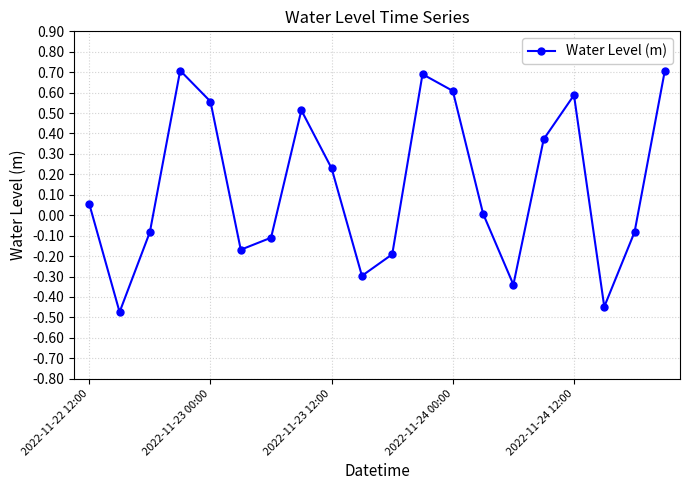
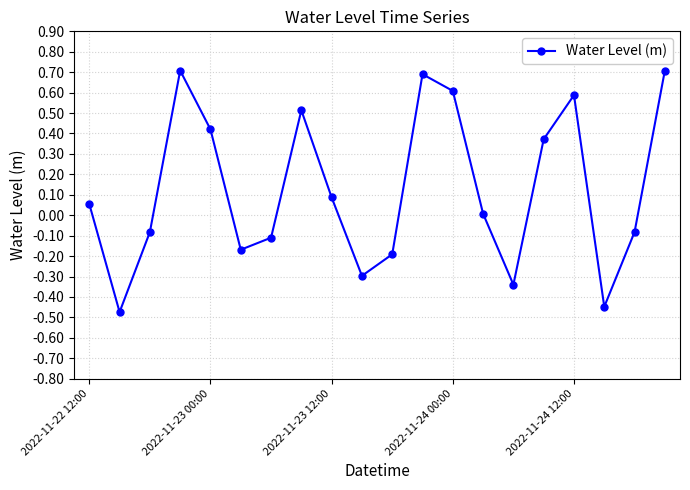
  {
    "2022-11-22 12:00": 0.05,
-   "2022-11-23 00:00": 0.56,
-   "2022-11-23 12:00": 0.23,
+   "2022-11-23 00:00": 0.42,
+   "2022-11-23 12:00": 0.09,
    "2022-11-24 00:00": 0.61,
    "2022-11-24 12:00": 0.59
  }
